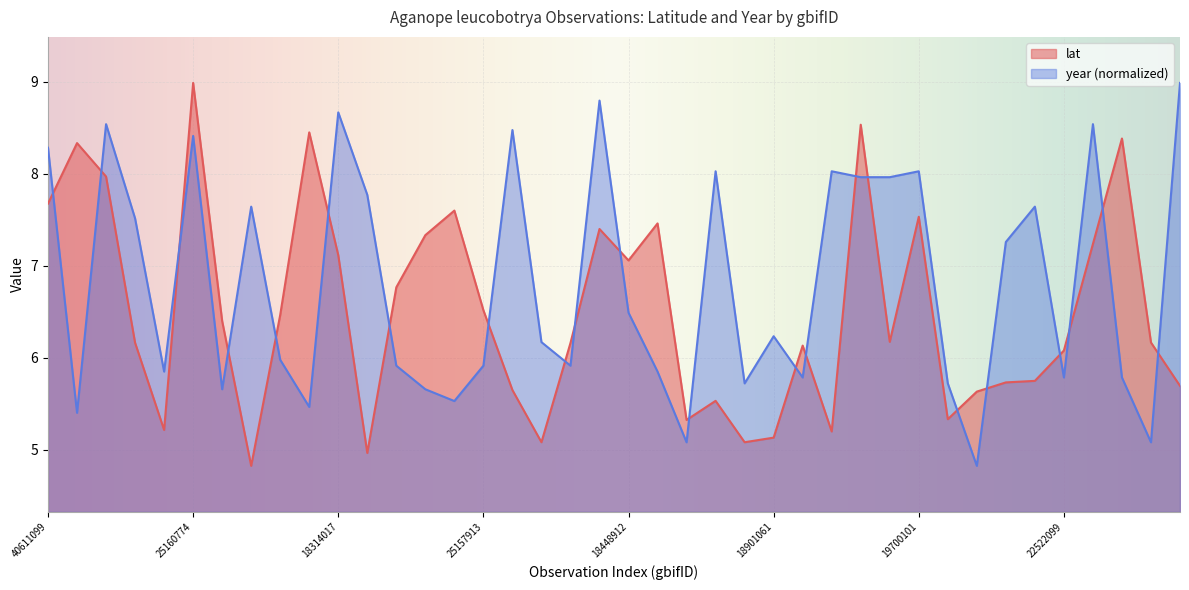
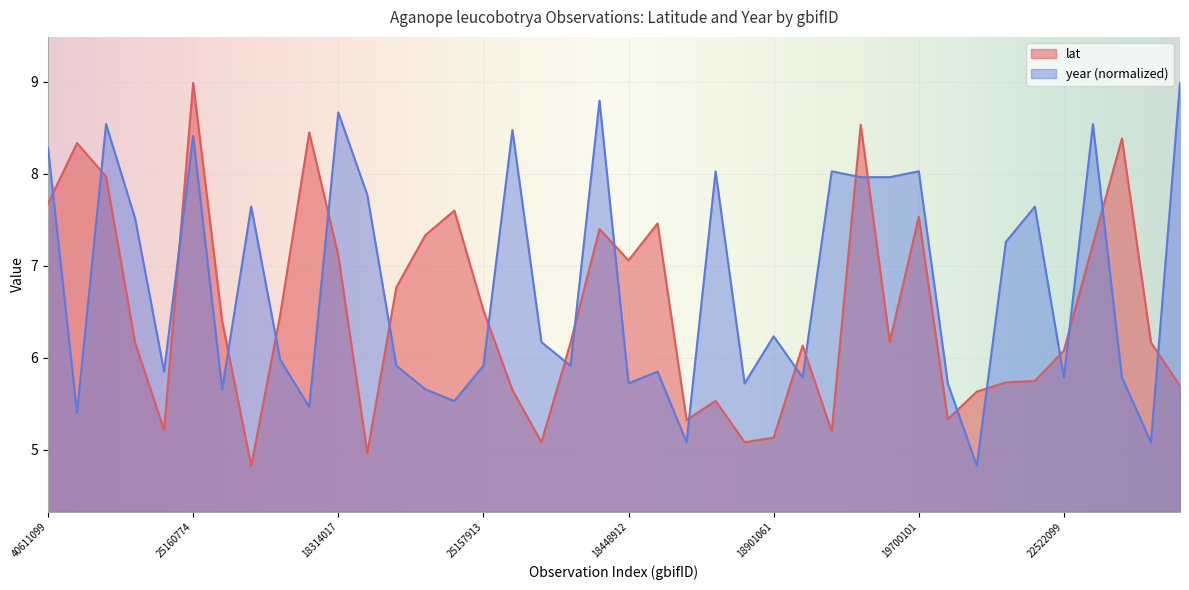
  {
    "lat": {
      "40611099": 7.7,
      "25160774": 9.0,
      "18314017": 7.1,
      "25157913": 6.5,
      "18448912": 7.1,
      "18901061": 5.1,
      "19700101": 7.5,
      "22522099": 6.1
    },
    "year (normalized)": {
      "40611099": 8.3,
      "25160774": 8.4,
      "18314017": 8.7,
      "25157913": 5.9,
-     "18448912": 6.5,
+     "18448912": 5.7,
      "18901061": 6.2,
      "19700101": 8.0,
      "22522099": 5.8
    }
  }
